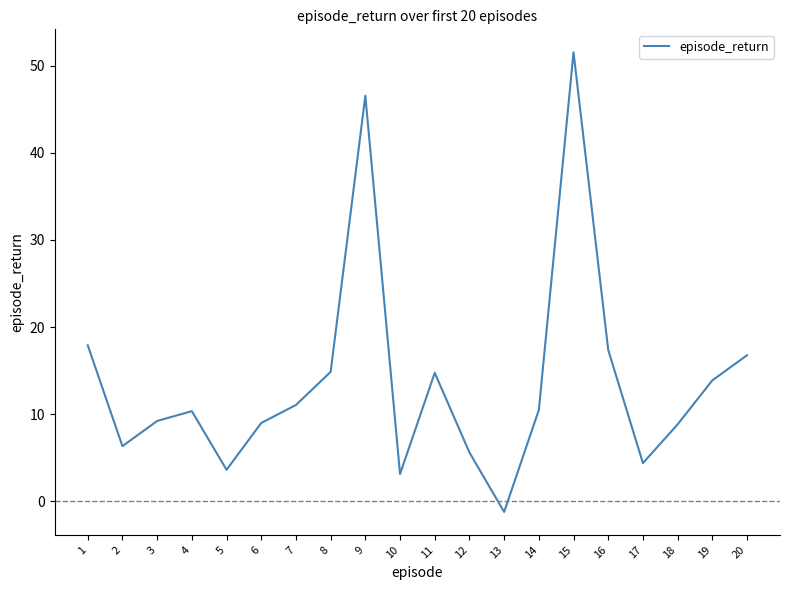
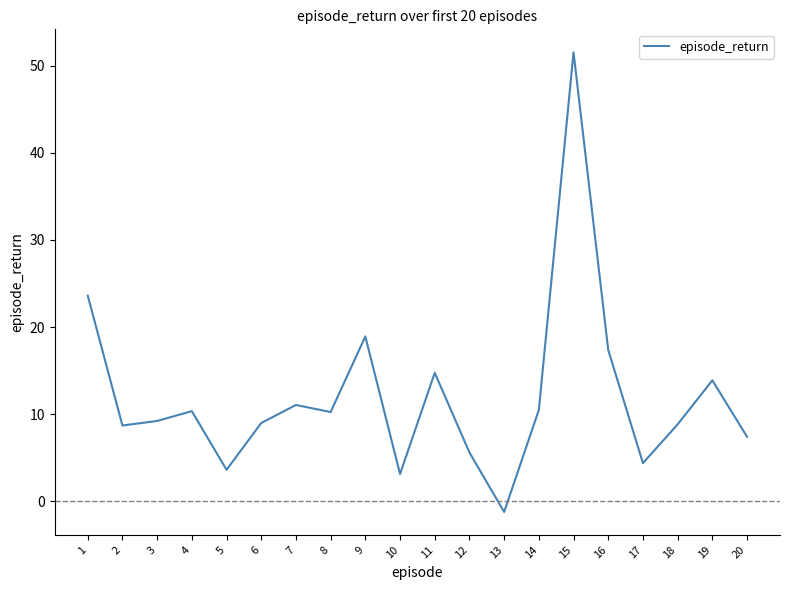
  {
-   "1": 18,
-   "2": 6,
+   "1": 24,
+   "2": 9,
    "3": 9,
    "4": 10,
    "5": 4,
    "6": 9,
    "7": 11,
-   "8": 15,
-   "9": 47,
+   "8": 10,
+   "9": 19,
    "10": 3,
    "11": 15,
    "12": 6,
    "13": -1,
    "14": 10,
    "15": 52,
    "16": 17,
    "17": 4,
    "18": 9,
    "19": 14,
-   "20": 17
+   "20": 7
  }
